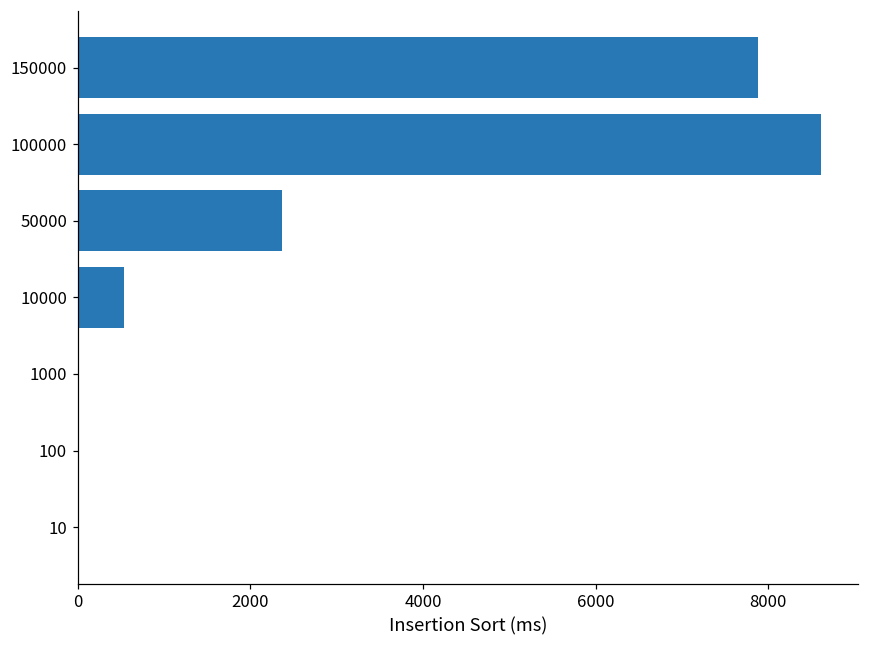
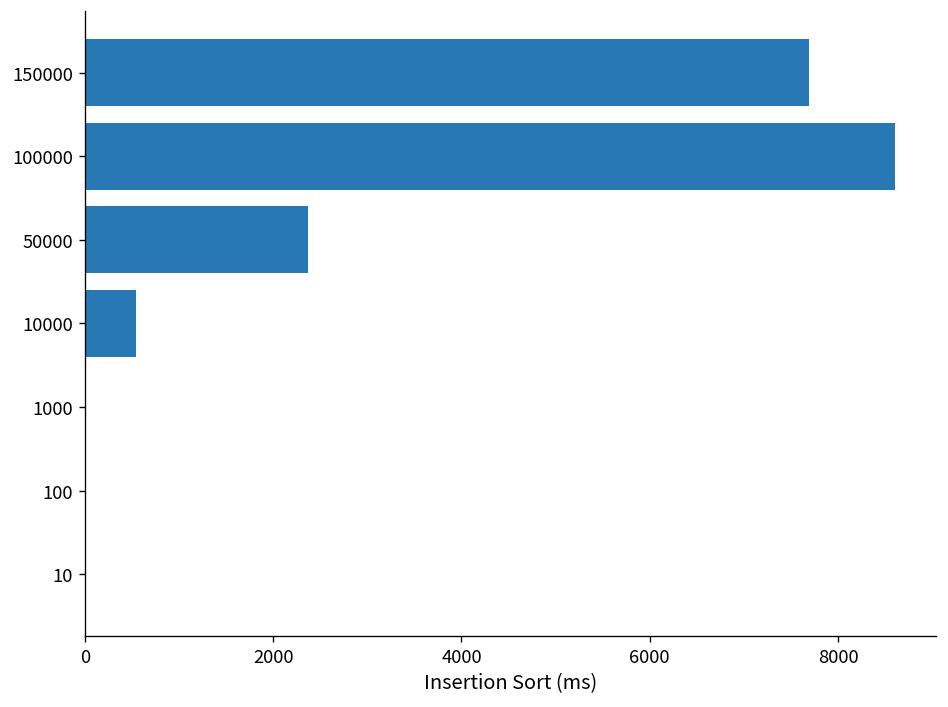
  {
-   "150000": 7900,
+   "150000": 7700,
    "100000": 8600,
    "50000": 2400,
    "10000": 500,
    "1000": 0,
    "100": 0,
    "10": 0
  }
